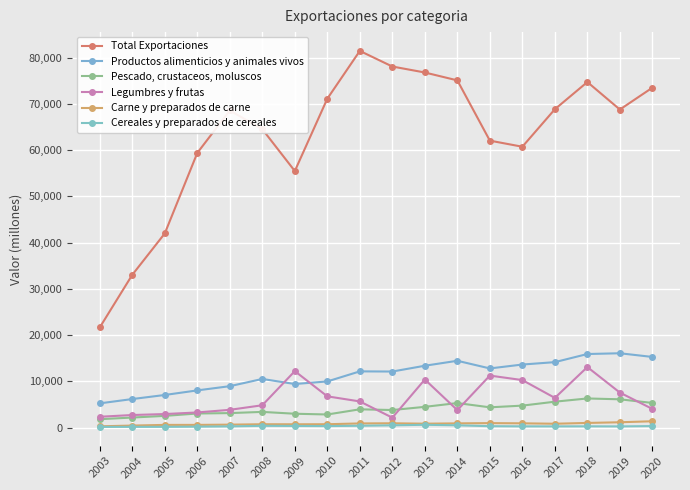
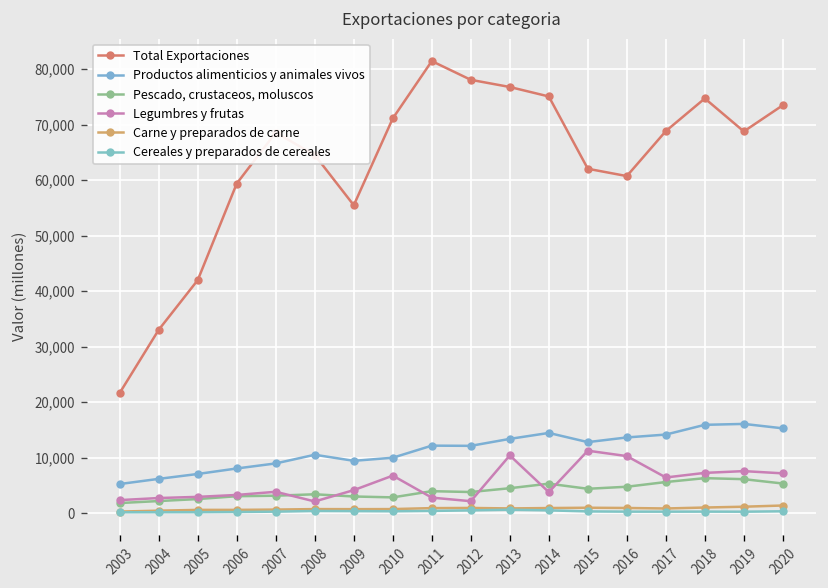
  {
    "Legumbres y frutas": {
      "2007": "4,000",
-     "2008": "5,000",
-     "2009": "12,000",
+     "2008": "2,000",
+     "2009": "4,000",
      "2010": "7,000",
-     "2011": "6,000",
+     "2011": "3,000",
      "2012": "2,000",
      "2013": "10,000",
      "2014": "4,000",
      "2015": "11,000",
      "2016": "10,000",
      "2017": "6,000",
-     "2018": "13,000",
+     "2018": "7,000",
      "2019": "8,000",
-     "2020": "4,000"
+     "2020": "7,000"
    }
  }
